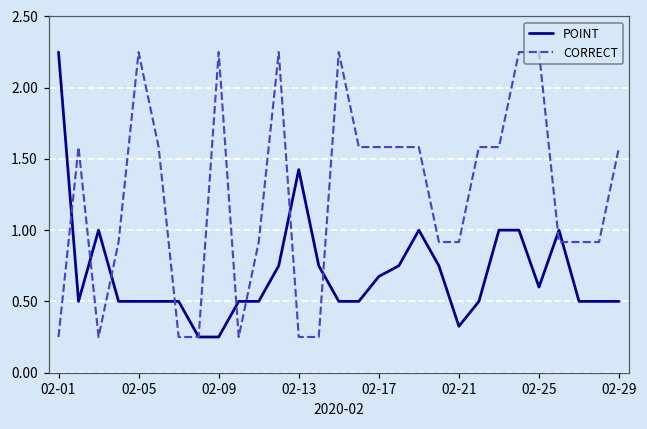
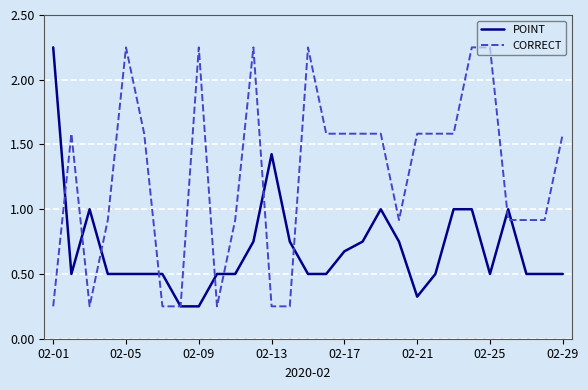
  {
    "POINT": {
      "02-01": 2.25,
      "02-05": 0.50,
      "02-09": 0.25,
      "02-13": 1.43,
      "02-17": 0.68,
      "02-21": 0.33,
-     "02-25": 0.60,
+     "02-25": 0.50,
      "02-29": 0.50
    },
    "CORRECT": {
      "02-01": 0.25,
      "02-05": 2.25,
      "02-09": 2.25,
      "02-13": 0.25,
      "02-17": 1.58,
-     "02-21": 0.92,
+     "02-21": 1.58,
      "02-29": 1.58
    }
  }
